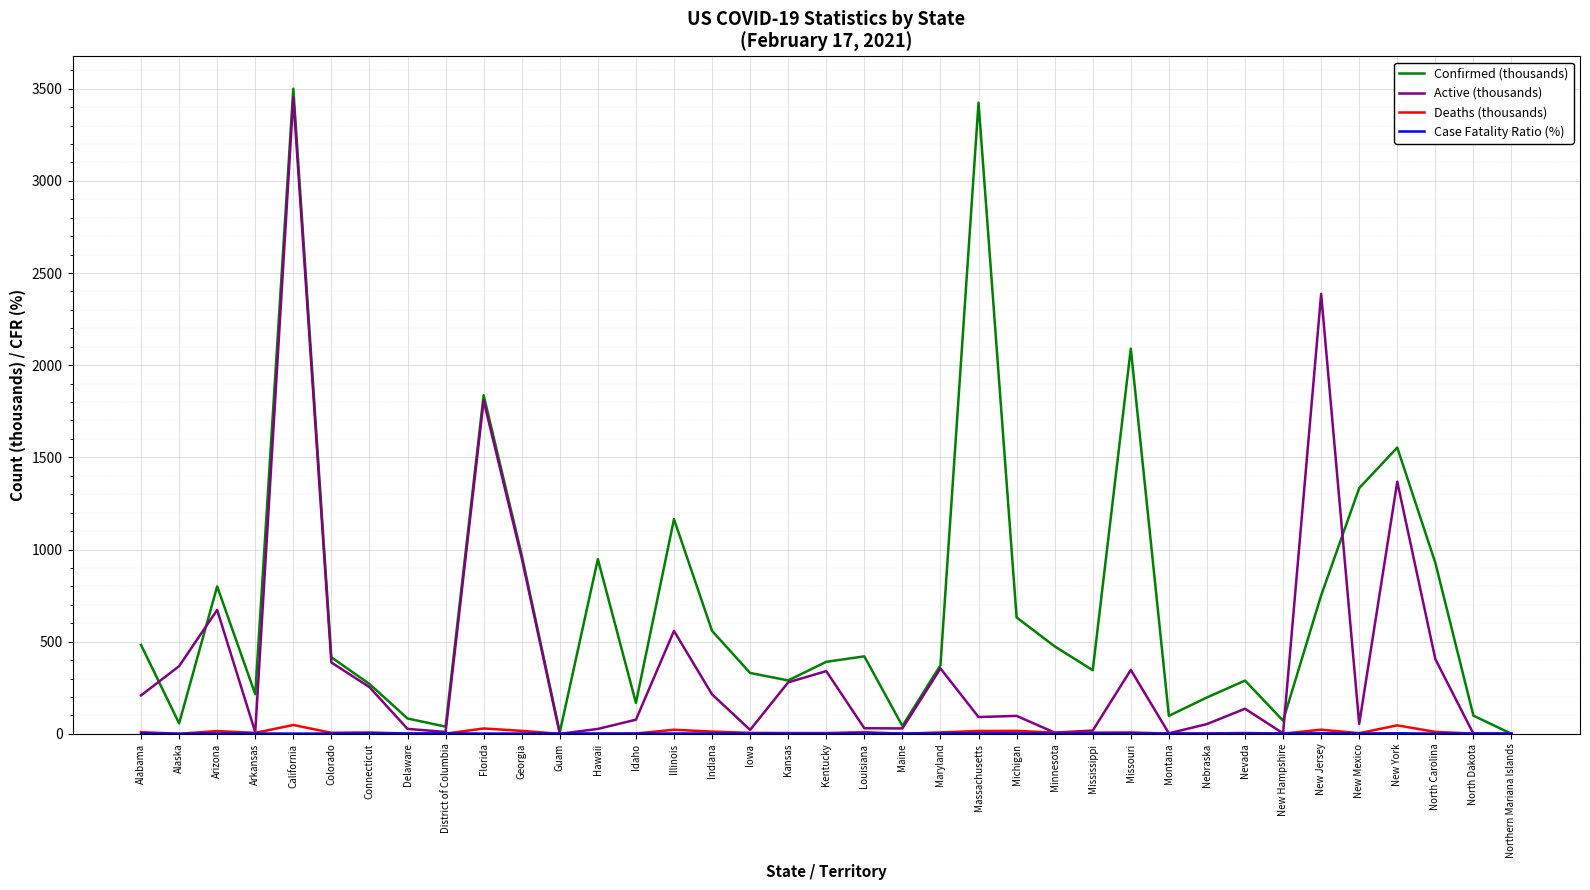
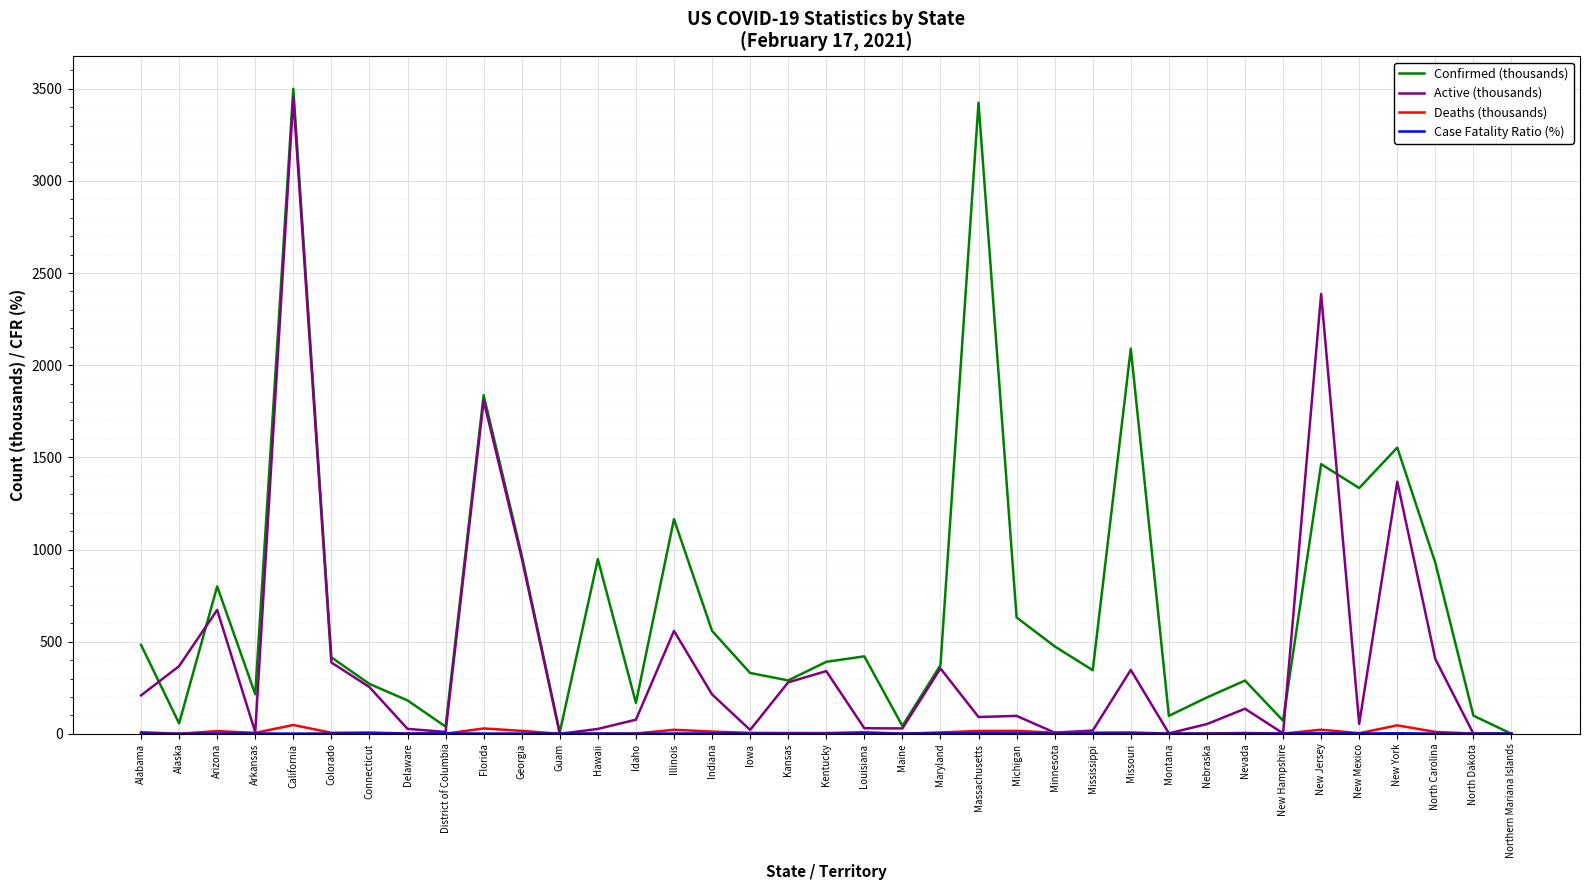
  {
    "Confirmed (thousands)": {
      "Alabama": 480,
      "Alaska": 60,
      "Arizona": 800,
      "Arkansas": 220,
      "California": 3500,
      "Colorado": 420,
      "Connecticut": 270,
-     "Delaware": 80,
+     "Delaware": 180,
      "District of Columbia": 40,
      "Florida": 1840,
      "Georgia": 970,
      "Hawaii": 950,
      "Idaho": 170,
      "Illinois": 1160,
      "Indiana": 560,
      "Iowa": 330,
      "Kentucky": 390,
      "Louisiana": 420,
      "Maryland": 370,
      "Massachusetts": 3420,
      "Michigan": 630,
      "Minnesota": 470,
      "Mississippi": 350,
      "Missouri": 2090,
      "Montana": 100,
      "Nebraska": 200,
      "Nevada": 290,
      "New Hampshire": 70,
-     "New Jersey": 750,
+     "New Jersey": 1460,
      "New Mexico": 1330,
      "New York": 1550,
      "North Carolina": 930,
      "North Dakota": 100
    },
    "Active (thousands)": {
      "Alabama": 210,
      "Alaska": 370,
      "Arizona": 670,
      "California": 3450,
      "Colorado": 390,
      "Connecticut": 250,
      "Delaware": 30,
      "Florida": 1810,
      "Georgia": 950,
      "Hawaii": 30,
      "Idaho": 80,
      "Illinois": 560,
      "Indiana": 210,
      "Iowa": 20,
      "Kentucky": 340,
      "Louisiana": 30,
      "Maryland": 360,
      "Massachusetts": 90,
      "Michigan": 100,
      "Missouri": 350,
      "Nebraska": 50,
      "Nevada": 140,
      "New Jersey": 2390,
      "New Mexico": 50,
      "New York": 1370,
      "North Carolina": 410
    },
    "Deaths (thousands)": {
      "California": 50,
      "Florida": 30,
      "Georgia": 20,
      "Illinois": 20,
      "New Jersey": 20,
      "New York": 50
    },
    "Case Fatality Ratio (%)": {
      "California": 0,
      "Florida": 0,
      "Georgia": 0,
      "Illinois": 0,
      "New Jersey": 0,
      "New York": 0
    }
  }
